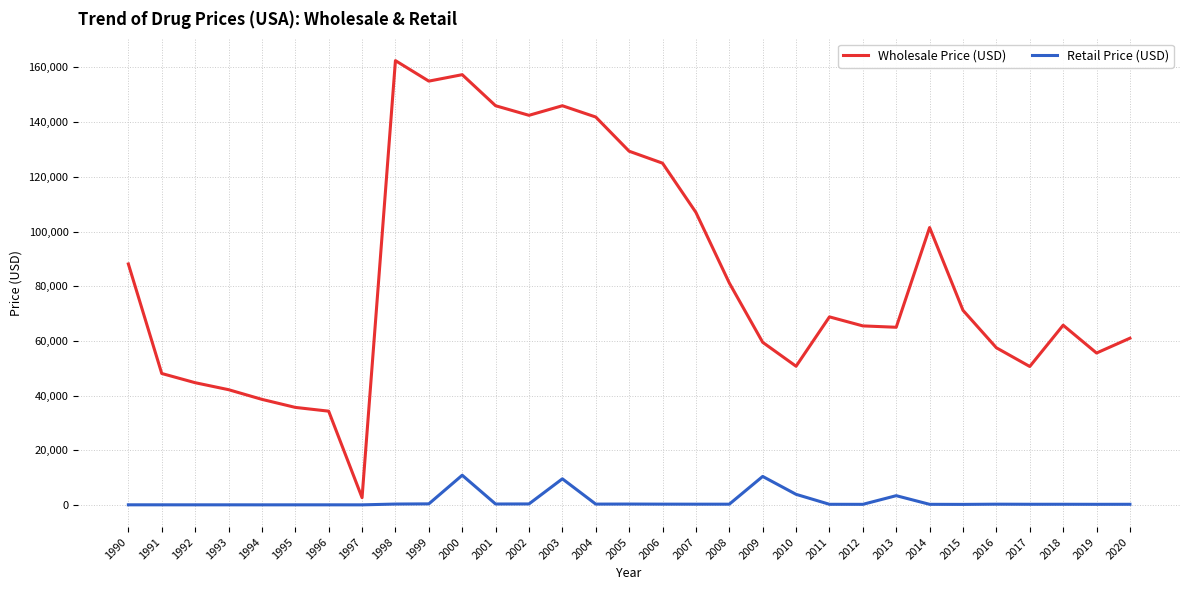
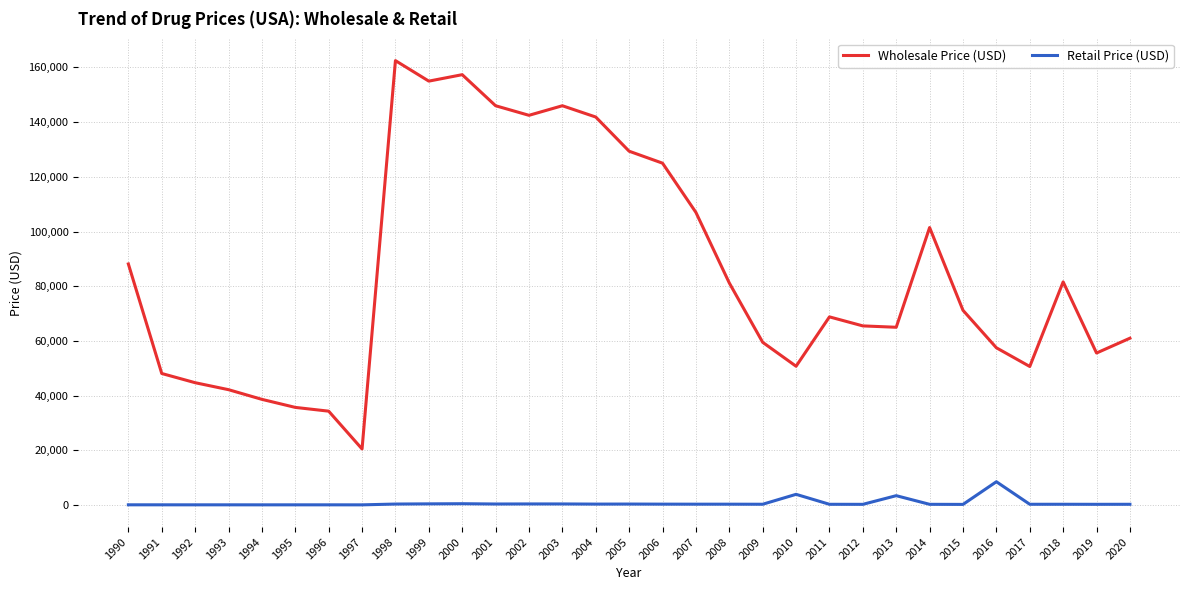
  {
    "Wholesale Price (USD)": {
      "1990": "88,000",
      "1991": "48,000",
      "1992": "45,000",
      "1993": "42,000",
      "1994": "39,000",
      "1995": "36,000",
      "1996": "34,000",
-     "1997": "3,000",
+     "1997": "21,000",
      "1998": "163,000",
      "1999": "155,000",
      "2000": "157,000",
      "2001": "146,000",
      "2002": "143,000",
      "2003": "146,000",
      "2004": "142,000",
      "2005": "129,000",
      "2006": "125,000",
      "2007": "107,000",
      "2008": "81,000",
      "2009": "60,000",
      "2010": "51,000",
      "2011": "69,000",
      "2012": "66,000",
      "2013": "65,000",
      "2014": "101,000",
      "2015": "71,000",
      "2016": "58,000",
      "2017": "51,000",
-     "2018": "66,000",
+     "2018": "82,000",
      "2019": "56,000",
      "2020": "61,000"
    },
    "Retail Price (USD)": {
      "1990": "0",
      "1991": "0",
      "1992": "0",
      "1993": "0",
      "1994": "0",
      "1995": "0",
      "1996": "0",
      "1997": "0",
      "1998": "0",
      "1999": "0",
-     "2000": "11,000",
+     "2000": "0",
      "2001": "0",
      "2002": "0",
-     "2003": "10,000",
+     "2003": "0",
      "2004": "0",
      "2005": "0",
      "2006": "0",
      "2007": "0",
      "2008": "0",
-     "2009": "10,000",
+     "2009": "0",
      "2010": "4,000",
      "2011": "0",
      "2012": "0",
      "2013": "3,000",
      "2014": "0",
      "2015": "0",
-     "2016": "0",
+     "2016": "9,000",
      "2017": "0",
      "2018": "0",
      "2019": "0",
      "2020": "0"
    }
  }
